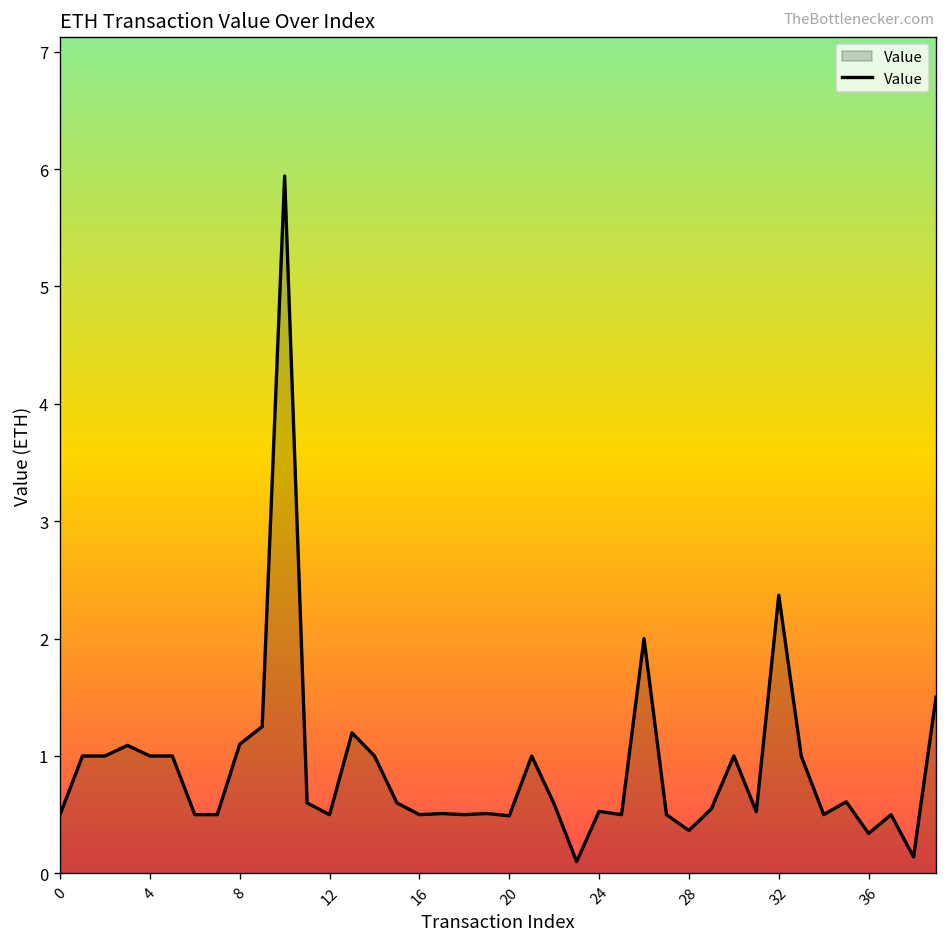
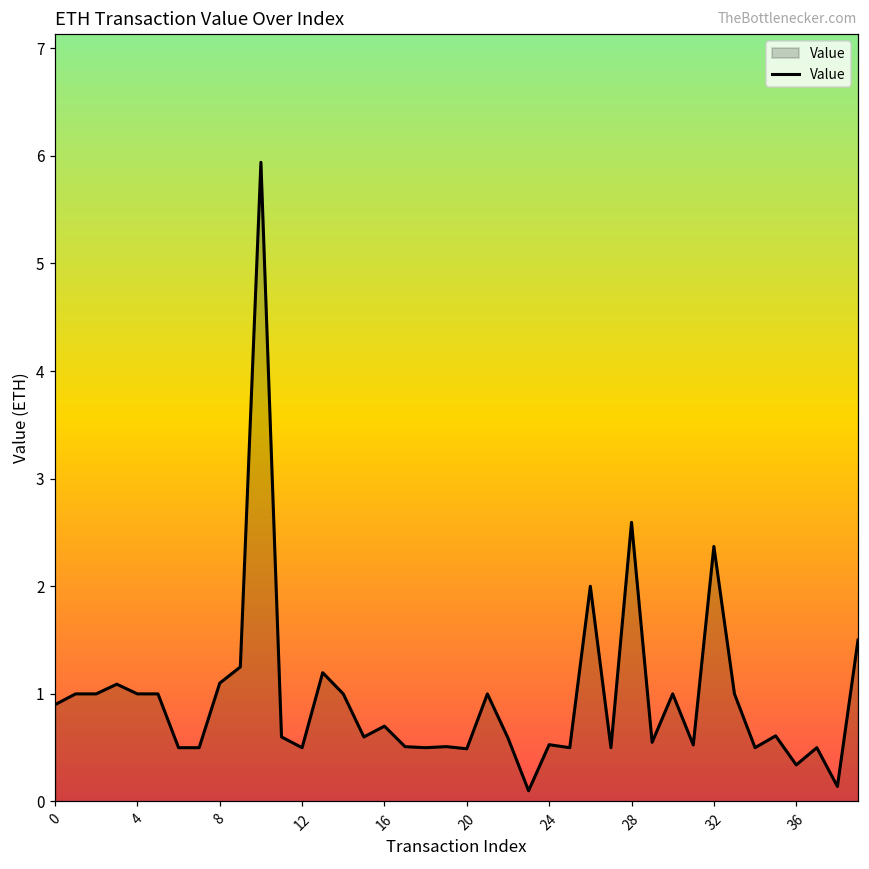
  {
-   "0": 0.5,
+   "0": 0.9,
    "4": 1.0,
    "8": 1.1,
    "12": 0.5,
-   "16": 0.5,
+   "16": 0.7,
    "20": 0.5,
    "24": 0.5,
-   "28": 0.4,
+   "28": 2.6,
    "32": 2.4,
    "36": 0.3
  }
